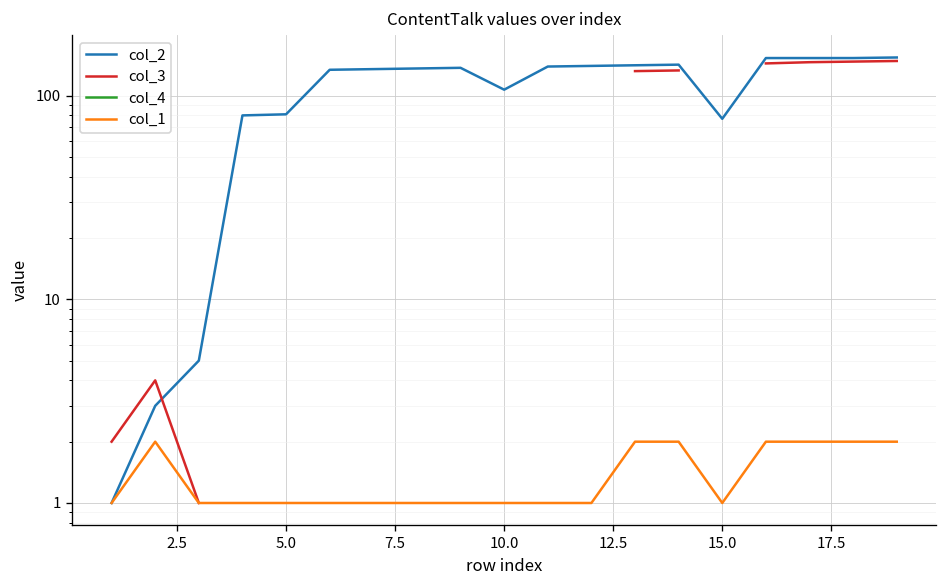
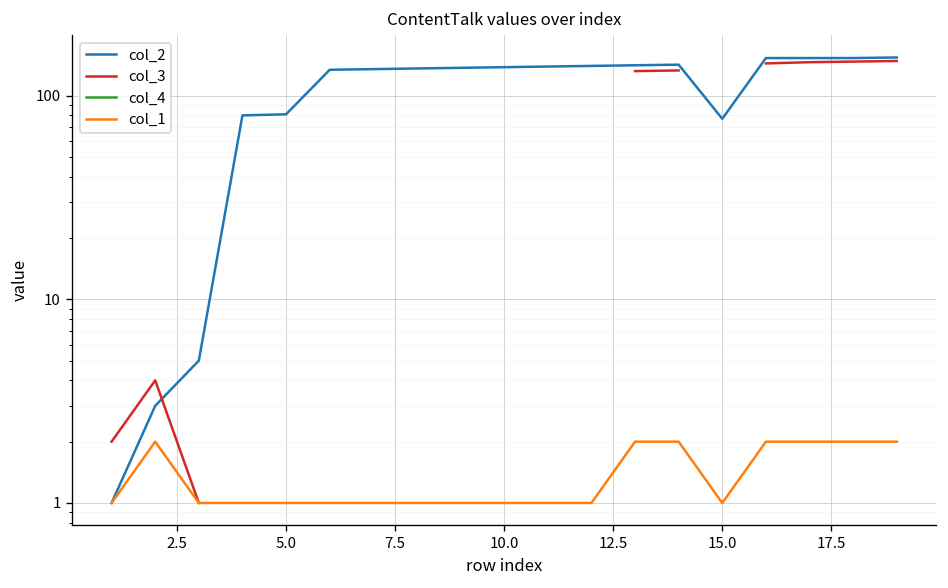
  {
    "col_2": {
      "5.0": 80,
-     "10.0": 110,
+     "10.0": 140,
      "15.0": 80
    },
    "col_1": {
      "5.0": 1,
      "10.0": 1,
      "15.0": 1
    }
  }
